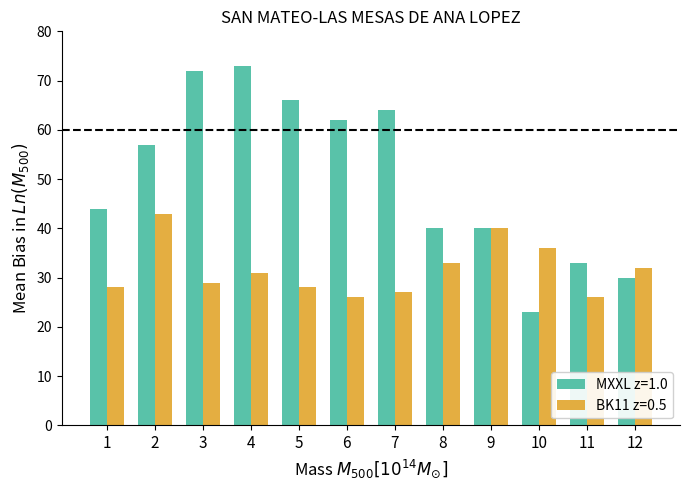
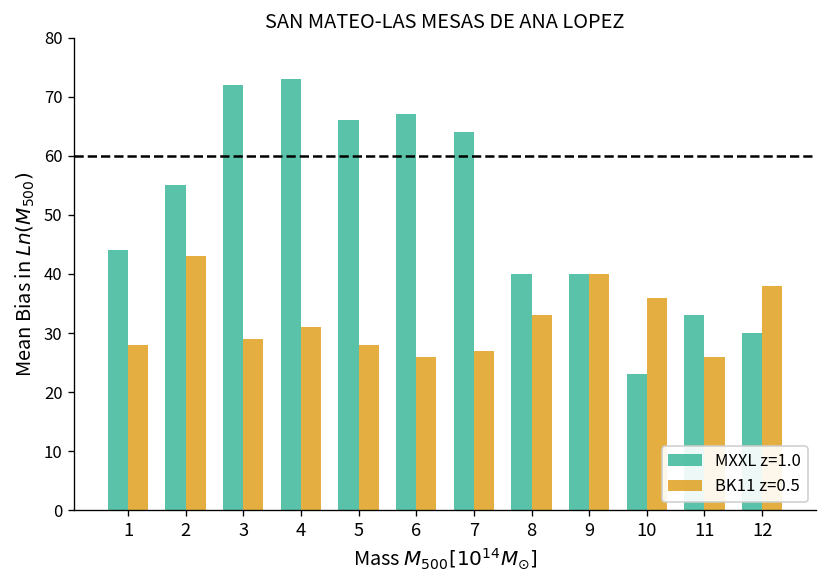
  {
    "MXXL z=1.0": {
      "1": 44,
-     "2": 57,
+     "2": 55,
      "3": 72,
      "4": 73,
      "5": 66,
-     "6": 62,
+     "6": 67,
      "7": 64,
      "8": 40,
      "9": 40,
      "10": 23,
      "11": 33,
      "12": 30
    },
    "BK11 z=0.5": {
      "1": 28,
      "2": 43,
      "3": 29,
      "4": 31,
      "5": 28,
      "6": 26,
      "7": 27,
      "8": 33,
      "9": 40,
      "10": 36,
      "11": 26,
-     "12": 32
+     "12": 38
    }
  }
